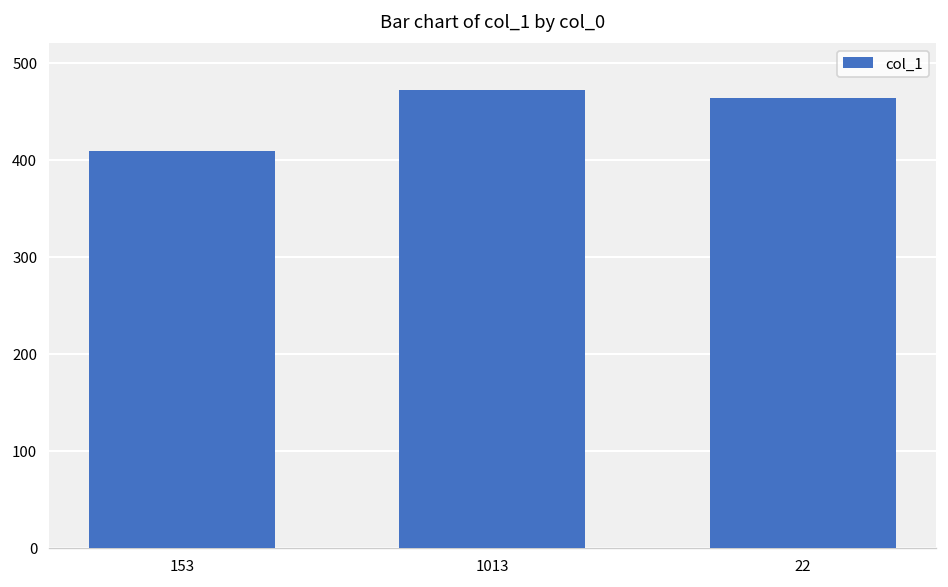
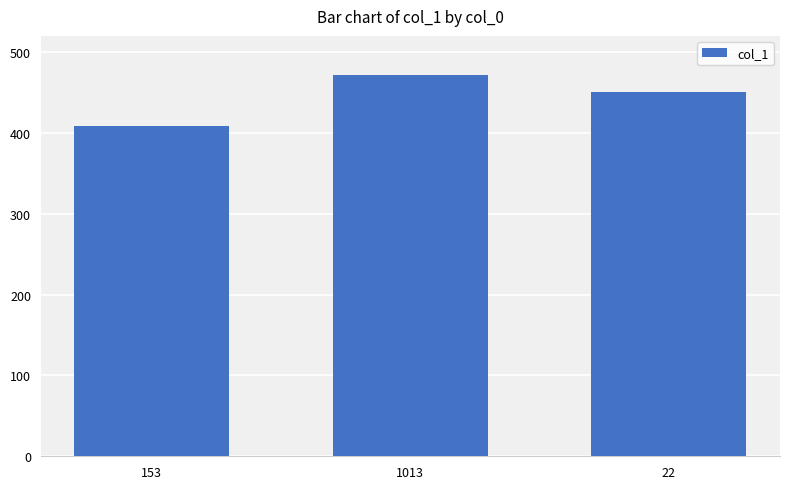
  {
    "153": 410,
    "1013": 470,
-   "22": 460
+   "22": 450
  }
